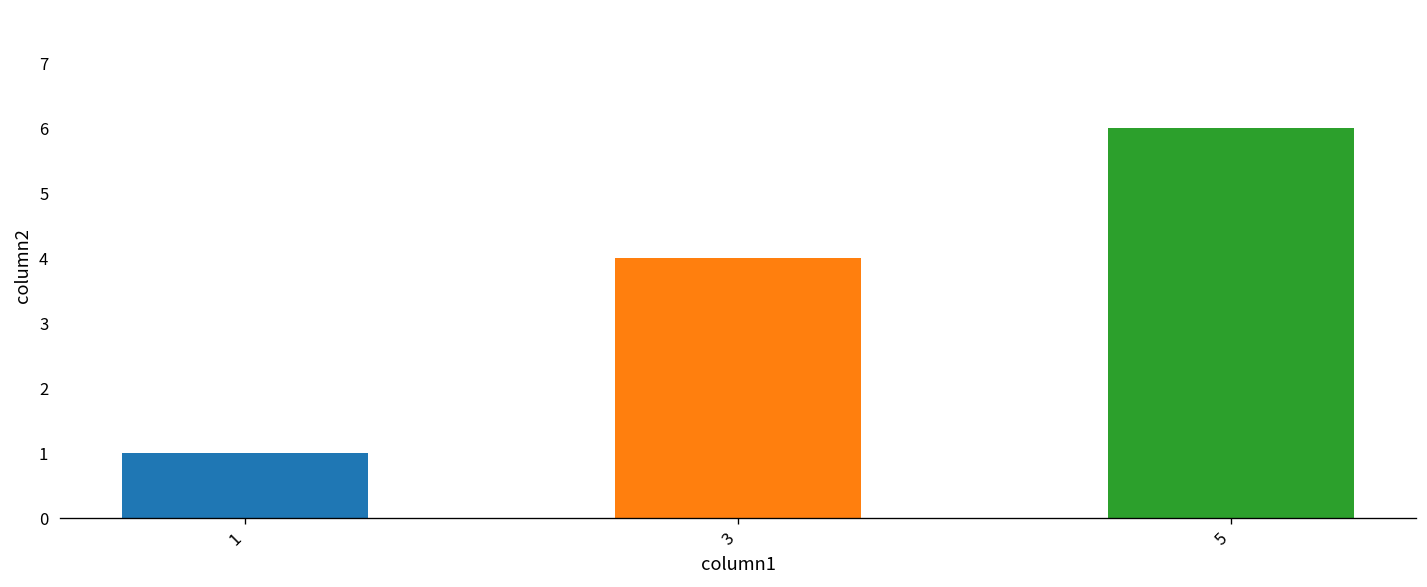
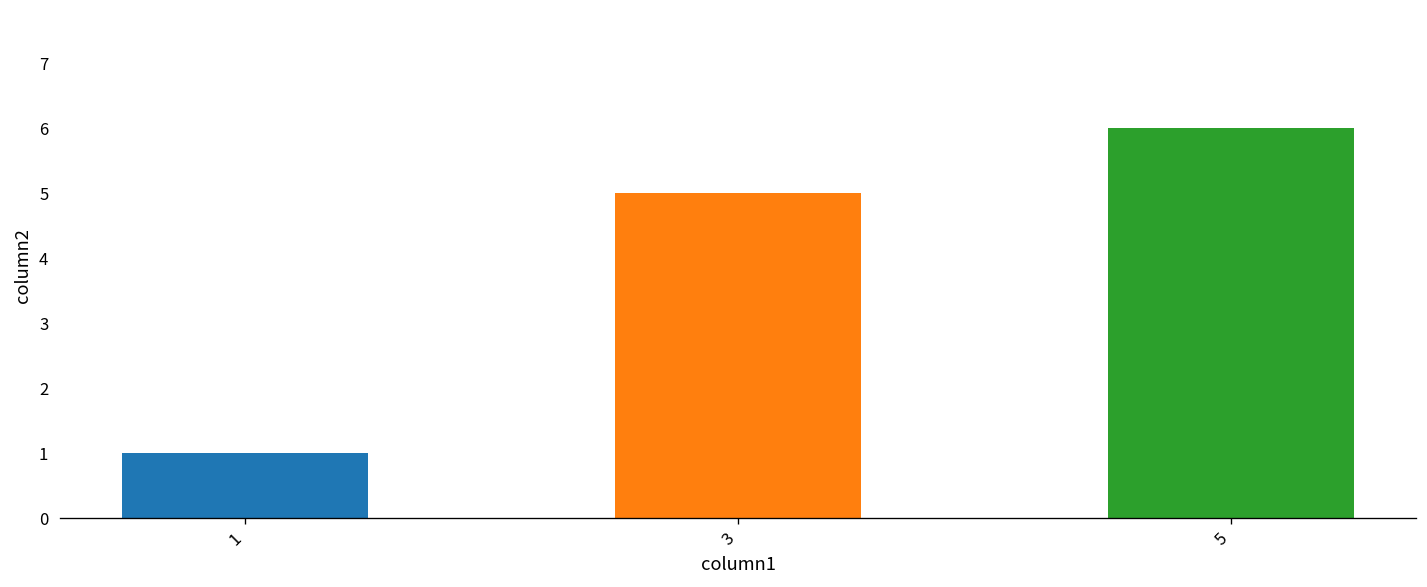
  {
    "1": 1,
-   "3": 4,
+   "3": 5,
    "5": 6
  }
